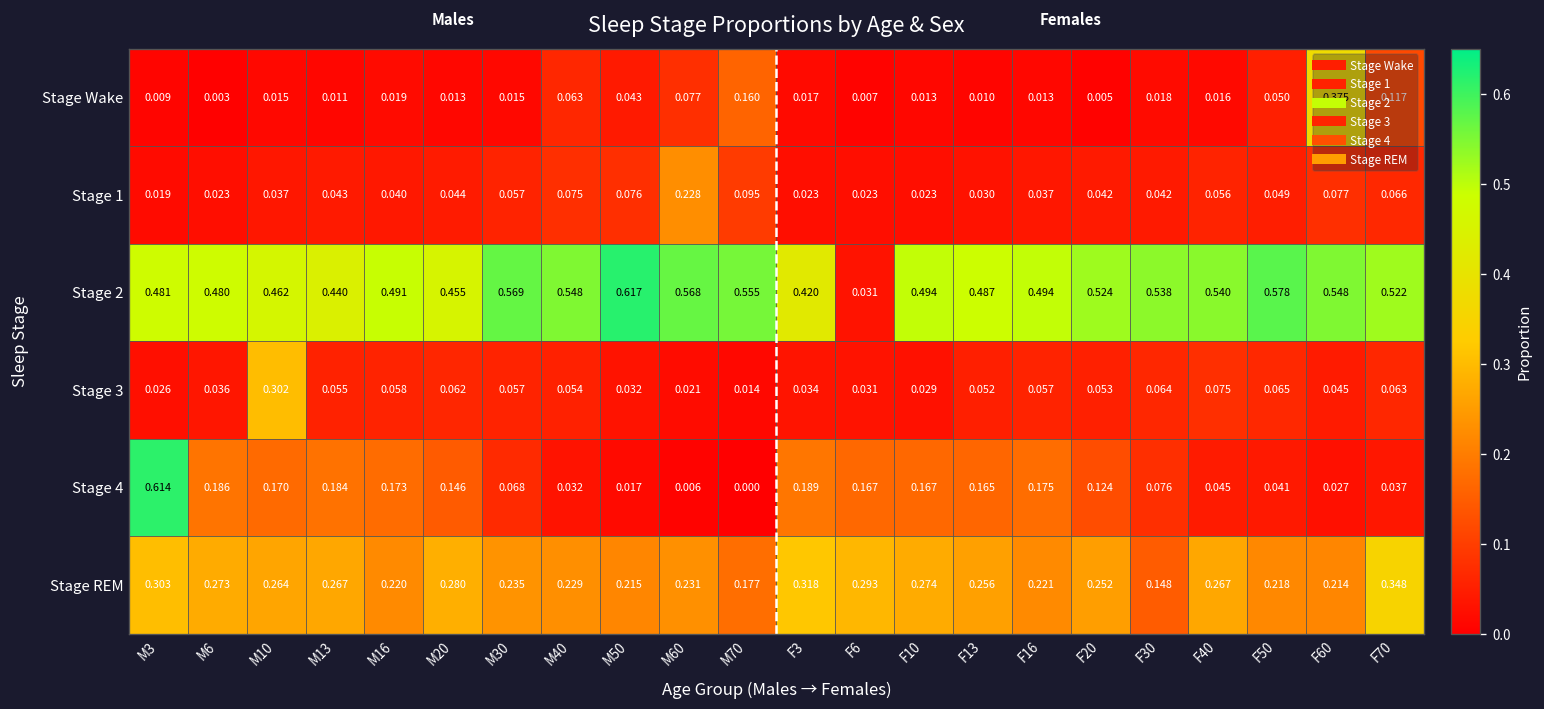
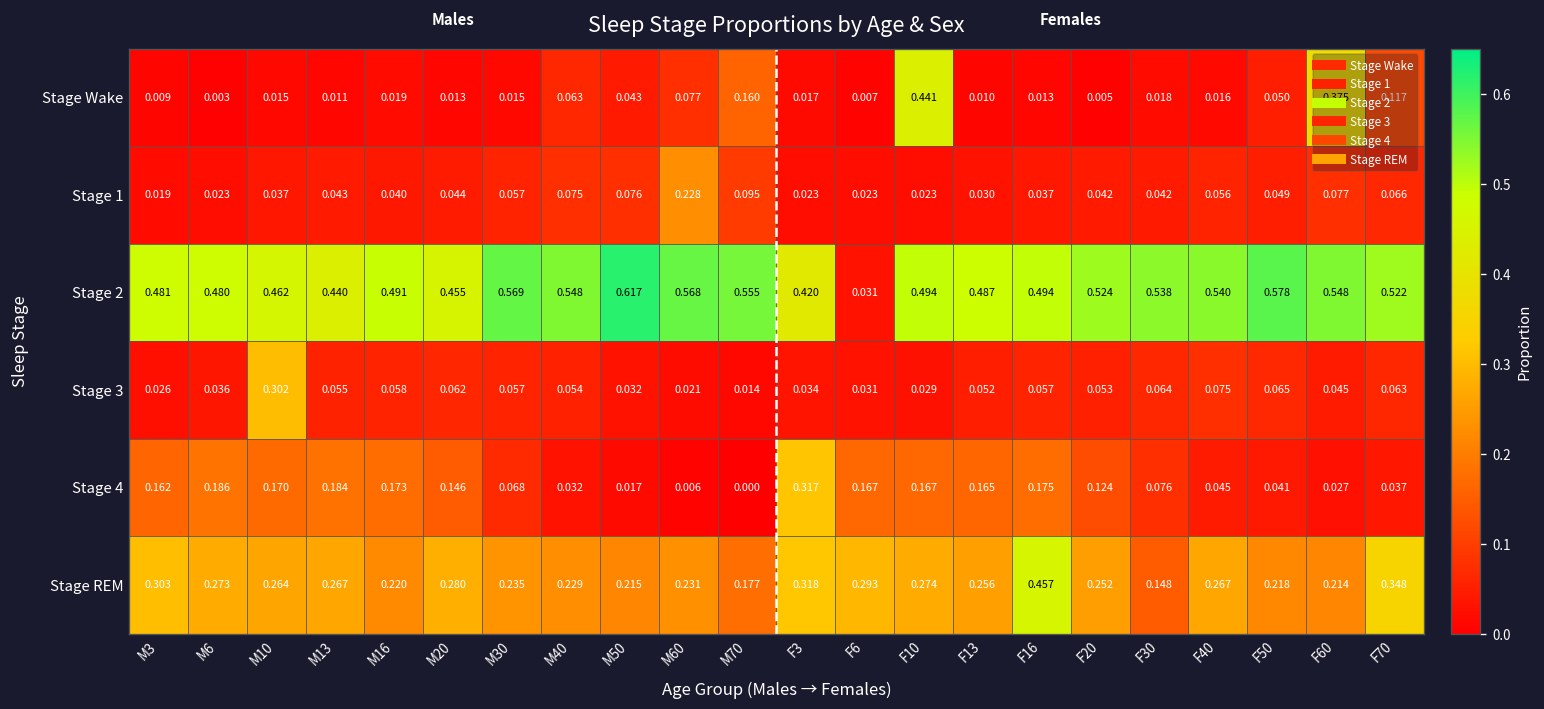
  {
    "Stage Wake": {
      "M3": 0.009,
      "M6": 0.003,
      "M10": 0.015,
      "M13": 0.011,
      "M16": 0.019,
      "M20": 0.013,
      "M30": 0.015,
      "M40": 0.063,
      "M50": 0.043,
      "M60": 0.077,
      "M70": 0.160,
      "F3": 0.017,
      "F6": 0.007,
-     "F10": 0.013,
+     "F10": 0.441,
      "F13": 0.010,
      "F16": 0.013,
      "F20": 0.005,
      "F30": 0.018,
      "F40": 0.016,
      "F50": 0.050
    },
    "Stage 1": {
      "M3": 0.019,
      "M6": 0.023,
      "M10": 0.037,
      "M13": 0.043,
      "M16": 0.040,
      "M20": 0.044,
      "M30": 0.057,
      "M40": 0.075,
      "M50": 0.076,
      "M60": 0.228,
      "M70": 0.095,
      "F3": 0.023,
      "F6": 0.023,
      "F10": 0.023,
      "F13": 0.030,
      "F16": 0.037,
      "F20": 0.042,
      "F30": 0.042,
      "F40": 0.056,
      "F50": 0.049,
      "F60": 0.077,
      "F70": 0.066
    },
    "Stage 2": {
      "M3": 0.481,
      "M6": 0.480,
      "M10": 0.462,
      "M13": 0.440,
      "M16": 0.491,
      "M20": 0.455,
      "M30": 0.569,
      "M40": 0.548,
      "M50": 0.617,
      "M60": 0.568,
      "M70": 0.555,
      "F3": 0.420,
      "F6": 0.031,
      "F10": 0.494,
      "F13": 0.487,
      "F16": 0.494,
      "F20": 0.524,
      "F30": 0.538,
      "F40": 0.540,
      "F50": 0.578,
      "F60": 0.548,
      "F70": 0.522
    },
    "Stage 3": {
      "M3": 0.026,
      "M6": 0.036,
      "M10": 0.302,
      "M13": 0.055,
      "M16": 0.058,
      "M20": 0.062,
      "M30": 0.057,
      "M40": 0.054,
      "M50": 0.032,
      "M60": 0.021,
      "M70": 0.014,
      "F3": 0.034,
      "F6": 0.031,
      "F10": 0.029,
      "F13": 0.052,
      "F16": 0.057,
      "F20": 0.053,
      "F30": 0.064,
      "F40": 0.075,
      "F50": 0.065,
      "F60": 0.045,
      "F70": 0.063
    },
    "Stage 4": {
-     "M3": 0.614,
+     "M3": 0.162,
      "M6": 0.186,
      "M10": 0.170,
      "M13": 0.184,
      "M16": 0.173,
      "M20": 0.146,
      "M30": 0.068,
      "M40": 0.032,
      "M50": 0.017,
      "M60": 0.006,
      "M70": 0.000,
-     "F3": 0.189,
+     "F3": 0.317,
      "F6": 0.167,
      "F10": 0.167,
      "F13": 0.165,
      "F16": 0.175,
      "F20": 0.124,
      "F30": 0.076,
      "F40": 0.045,
      "F50": 0.041,
      "F60": 0.027,
      "F70": 0.037
    },
    "Stage REM": {
      "M3": 0.303,
      "M6": 0.273,
      "M10": 0.264,
      "M13": 0.267,
      "M16": 0.220,
      "M20": 0.280,
      "M30": 0.235,
      "M40": 0.229,
      "M50": 0.215,
      "M60": 0.231,
      "M70": 0.177,
      "F3": 0.318,
      "F6": 0.293,
      "F10": 0.274,
      "F13": 0.256,
-     "F16": 0.221,
+     "F16": 0.457,
      "F20": 0.252,
      "F30": 0.148,
      "F40": 0.267,
      "F50": 0.218,
      "F60": 0.214,
      "F70": 0.348
    }
  }
